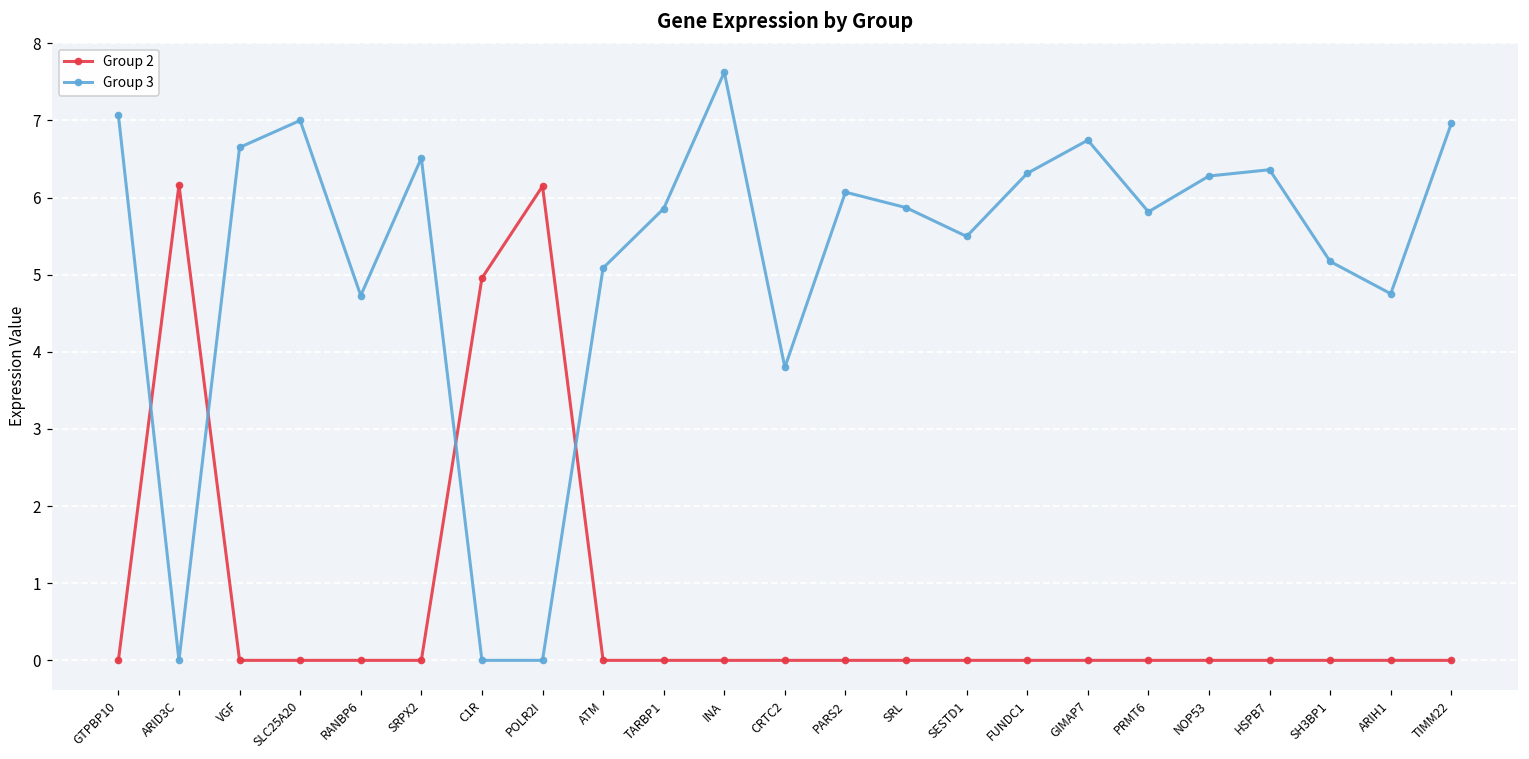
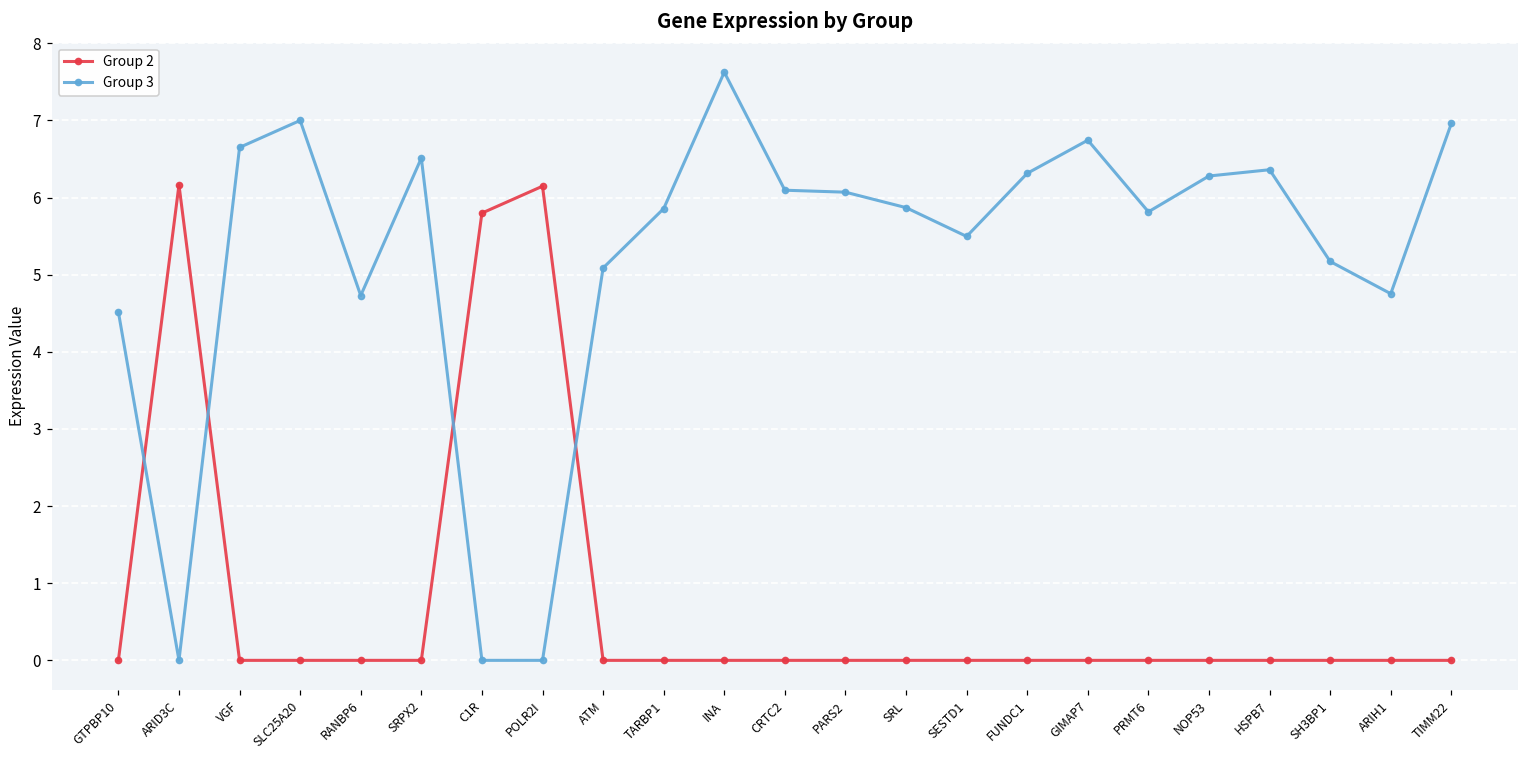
  {
    "Group 2": {
      "GTPBP10": 0.0,
      "ARID3C": 6.2,
      "VGF": 0.0,
      "SLC25A20": 0.0,
      "RANBP6": 0.0,
      "SRPX2": 0.0,
-     "C1R": 5.0,
+     "C1R": 5.8,
      "POLR2I": 6.1,
      "ATM": 0.0,
      "TARBP1": 0.0,
      "INA": 0.0,
      "CRTC2": 0.0,
      "PARS2": 0.0,
      "SRL": 0.0,
      "SESTD1": 0.0,
      "FUNDC1": 0.0,
      "GIMAP7": 0.0,
      "PRMT6": 0.0,
      "NOP53": 0.0,
      "HSPB7": 0.0,
      "SH3BP1": 0.0,
      "ARIH1": 0.0,
      "TIMM22": 0.0
    },
    "Group 3": {
-     "GTPBP10": 7.1,
+     "GTPBP10": 4.5,
      "ARID3C": 0.0,
      "VGF": 6.7,
      "SLC25A20": 7.0,
      "RANBP6": 4.7,
      "SRPX2": 6.5,
      "C1R": 0.0,
      "POLR2I": 0.0,
      "ATM": 5.1,
      "TARBP1": 5.9,
      "INA": 7.6,
-     "CRTC2": 3.8,
+     "CRTC2": 6.1,
      "PARS2": 6.1,
      "SRL": 5.9,
      "SESTD1": 5.5,
      "FUNDC1": 6.3,
      "GIMAP7": 6.7,
      "PRMT6": 5.8,
      "NOP53": 6.3,
      "HSPB7": 6.4,
      "SH3BP1": 5.2,
      "ARIH1": 4.8,
      "TIMM22": 7.0
    }
  }
